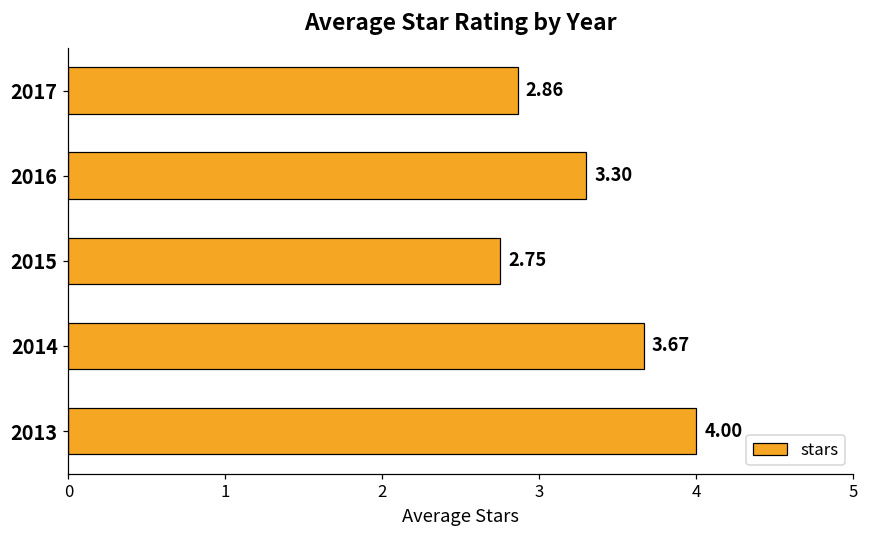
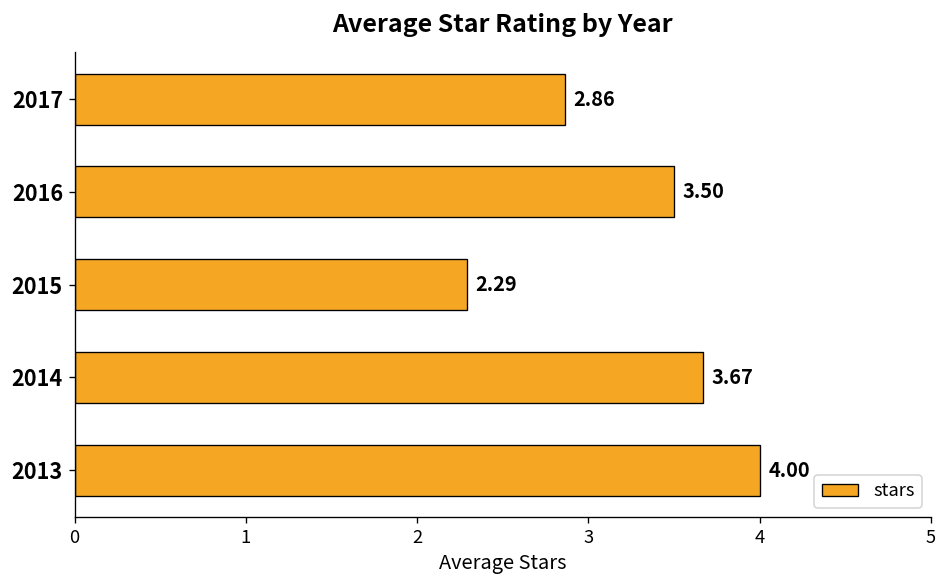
  {
    "2017": 2.86,
-   "2016": 3.30,
-   "2015": 2.75,
+   "2016": 3.50,
+   "2015": 2.29,
    "2014": 3.67,
    "2013": 4.00
  }
